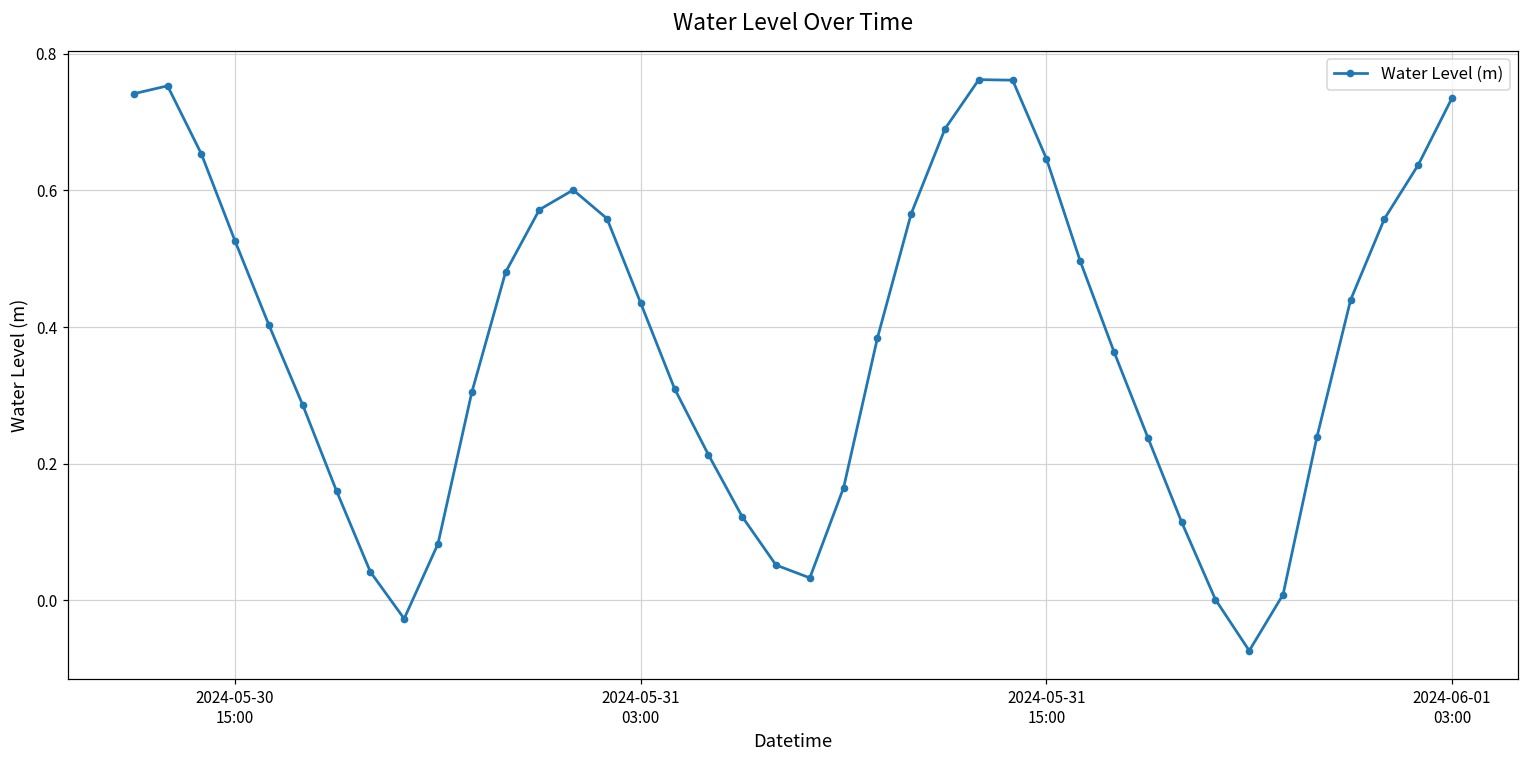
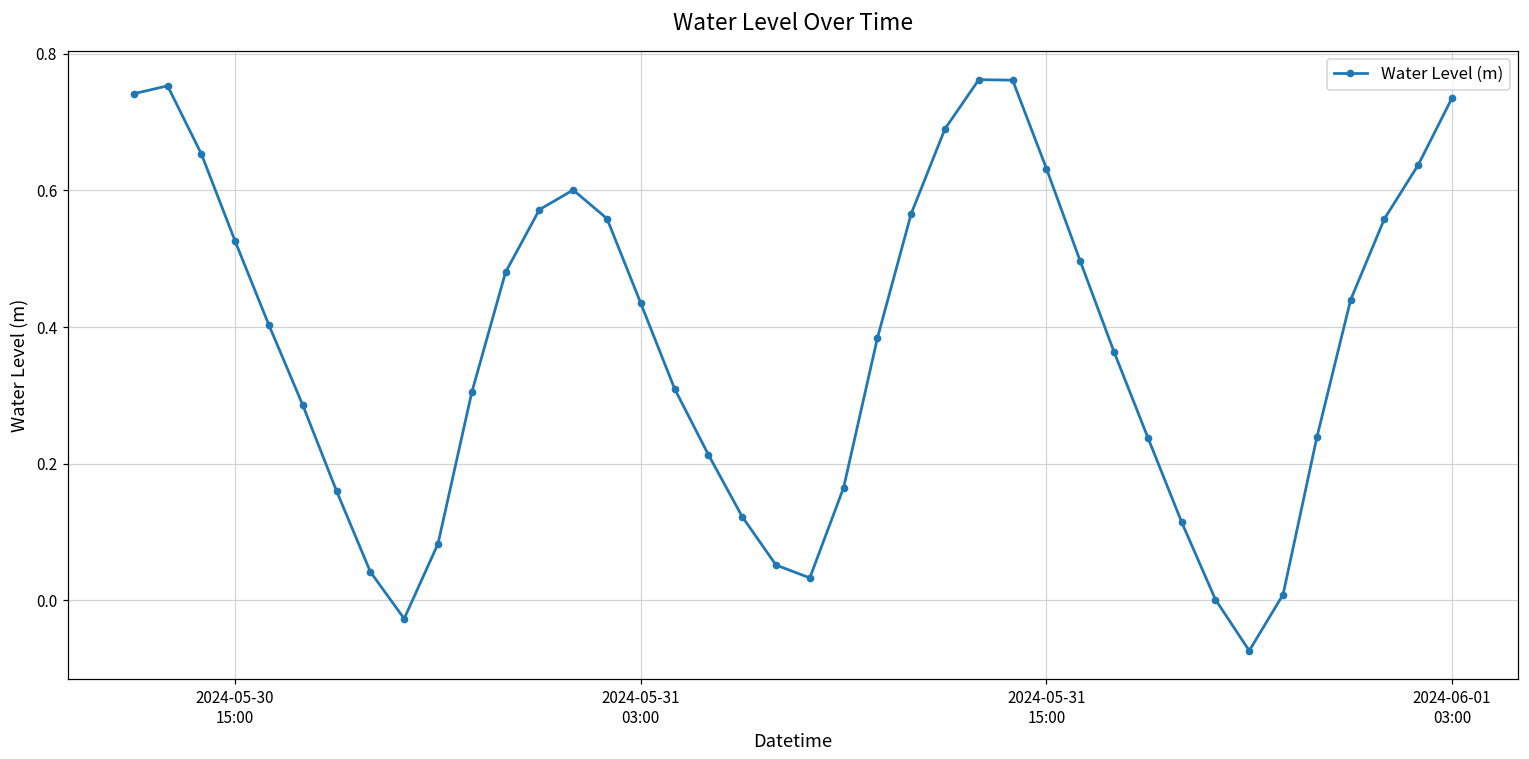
  {
    "2024-05-30 15:00": 0.53,
    "2024-05-31 03:00": 0.43,
-   "2024-05-31 15:00": 0.65,
+   "2024-05-31 15:00": 0.63,
    "2024-06-01 03:00": 0.74
  }
